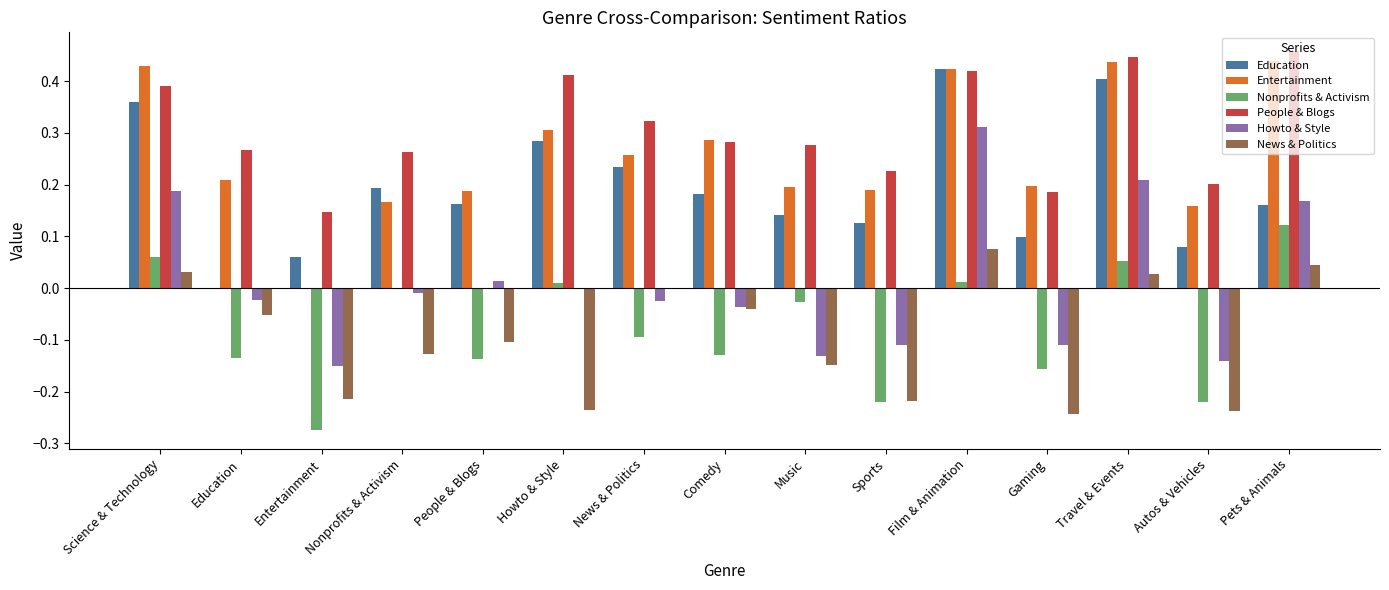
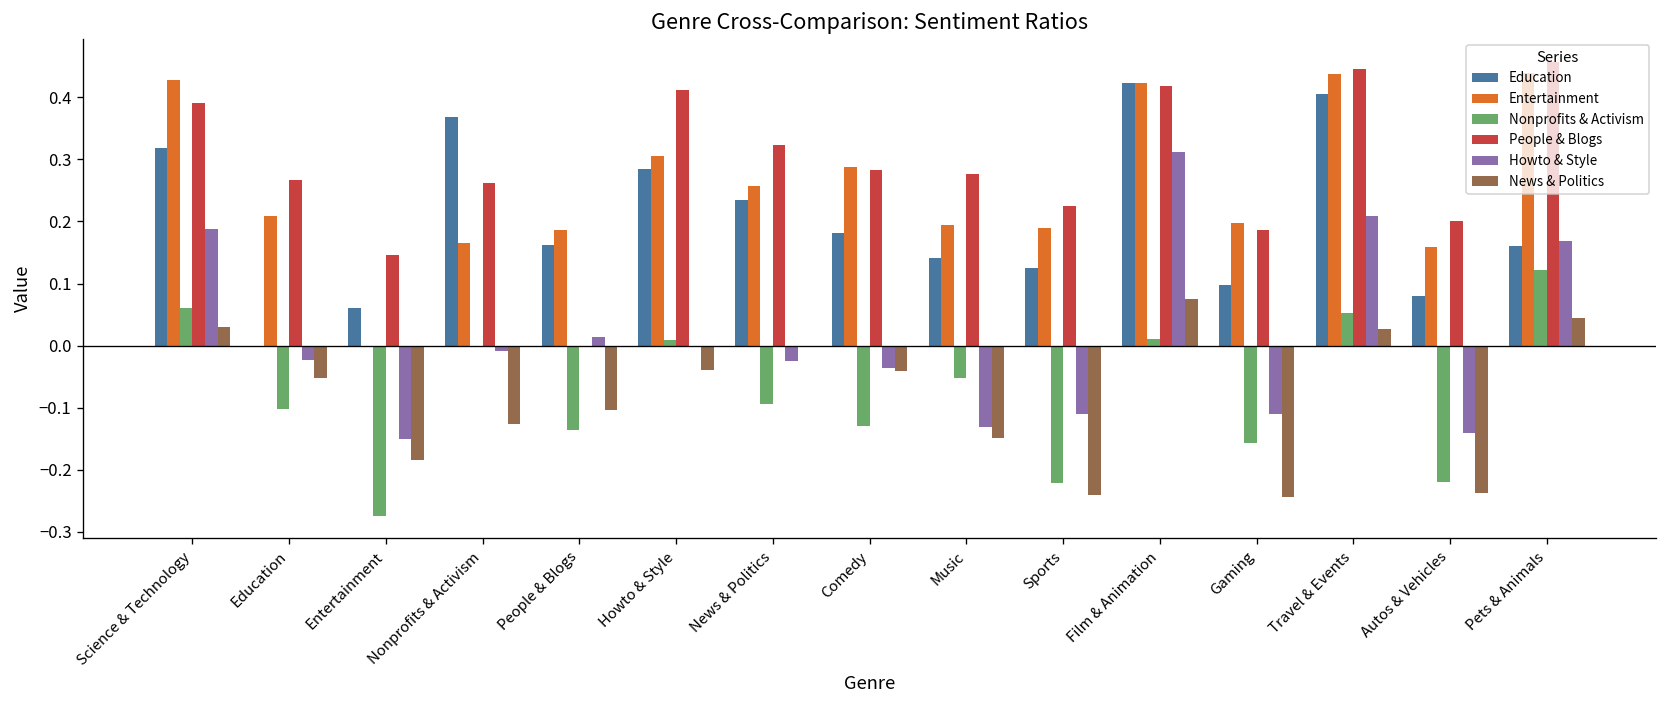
  {
    "Education": {
-     "Science & Technology": 0.36,
+     "Science & Technology": 0.32,
      "Education": 0.00,
      "Entertainment": 0.06,
-     "Nonprofits & Activism": 0.19,
+     "Nonprofits & Activism": 0.37,
      "People & Blogs": 0.16,
      "Howto & Style": 0.28,
      "News & Politics": 0.23,
      "Comedy": 0.18,
      "Music": 0.14,
      "Sports": 0.13,
      "Film & Animation": 0.42,
      "Gaming": 0.10,
      "Travel & Events": 0.40,
      "Autos & Vehicles": 0.08,
      "Pets & Animals": 0.16
    },
    "Nonprofits & Activism": {
      "Science & Technology": 0.06,
-     "Education": -0.13,
+     "Education": -0.10,
      "Entertainment": -0.27,
      "Nonprofits & Activism": 0.00,
      "People & Blogs": -0.14,
      "Howto & Style": 0.01,
      "News & Politics": -0.09,
      "Comedy": -0.13,
-     "Music": -0.03,
+     "Music": -0.05,
      "Sports": -0.22,
      "Film & Animation": 0.01,
      "Gaming": -0.16,
      "Travel & Events": 0.05,
      "Autos & Vehicles": -0.22,
      "Pets & Animals": 0.12
    },
    "Howto & Style": {
      "Science & Technology": 0.19,
      "Education": -0.02,
      "Entertainment": -0.15,
      "Nonprofits & Activism": -0.01,
      "People & Blogs": 0.01,
      "Howto & Style": 0.00,
      "News & Politics": -0.02,
      "Comedy": -0.04,
      "Music": -0.13,
      "Sports": -0.11,
      "Film & Animation": 0.31,
      "Gaming": -0.11,
      "Travel & Events": 0.21,
      "Autos & Vehicles": -0.14,
      "Pets & Animals": 0.17
    },
    "News & Politics": {
      "Science & Technology": 0.03,
      "Education": -0.05,
-     "Entertainment": -0.21,
+     "Entertainment": -0.18,
      "Nonprofits & Activism": -0.13,
      "People & Blogs": -0.10,
-     "Howto & Style": -0.24,
+     "Howto & Style": -0.04,
      "News & Politics": 0.00,
      "Comedy": -0.04,
      "Music": -0.15,
-     "Sports": -0.22,
+     "Sports": -0.24,
      "Film & Animation": 0.08,
      "Gaming": -0.24,
      "Travel & Events": 0.03,
      "Autos & Vehicles": -0.24,
      "Pets & Animals": 0.04
    }
  }
